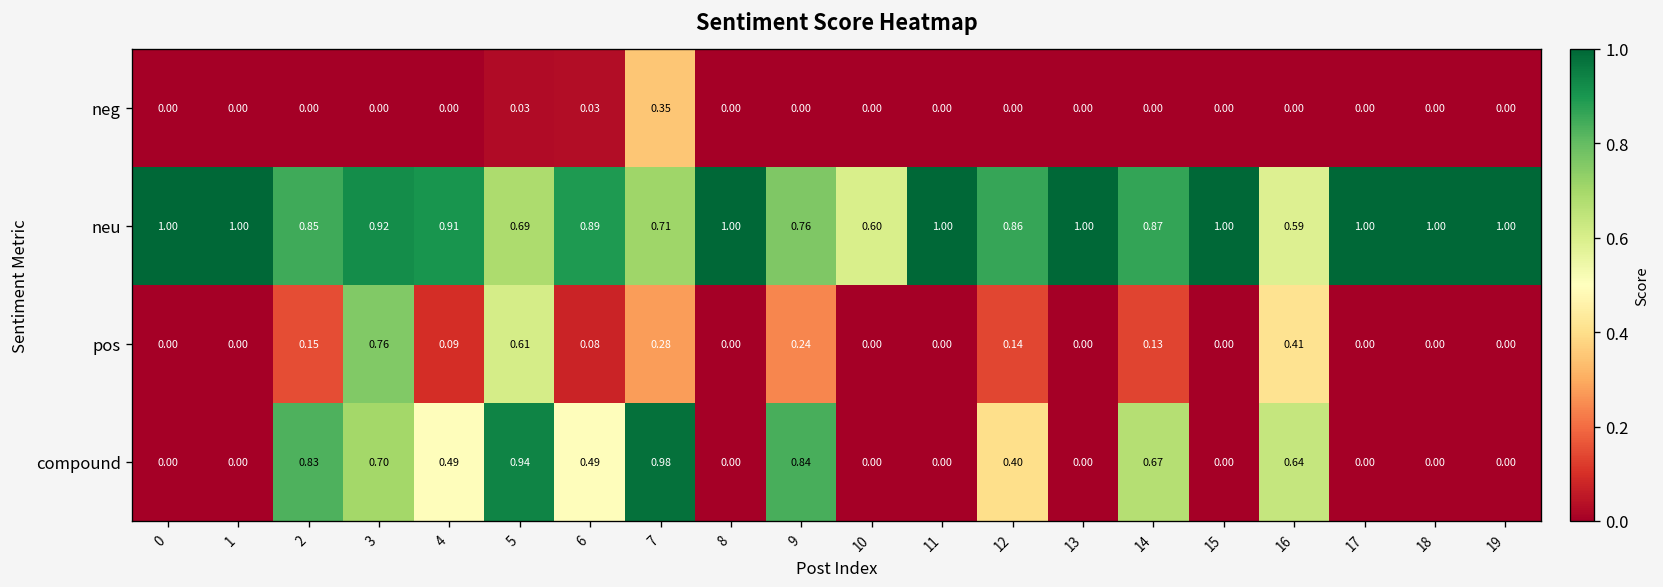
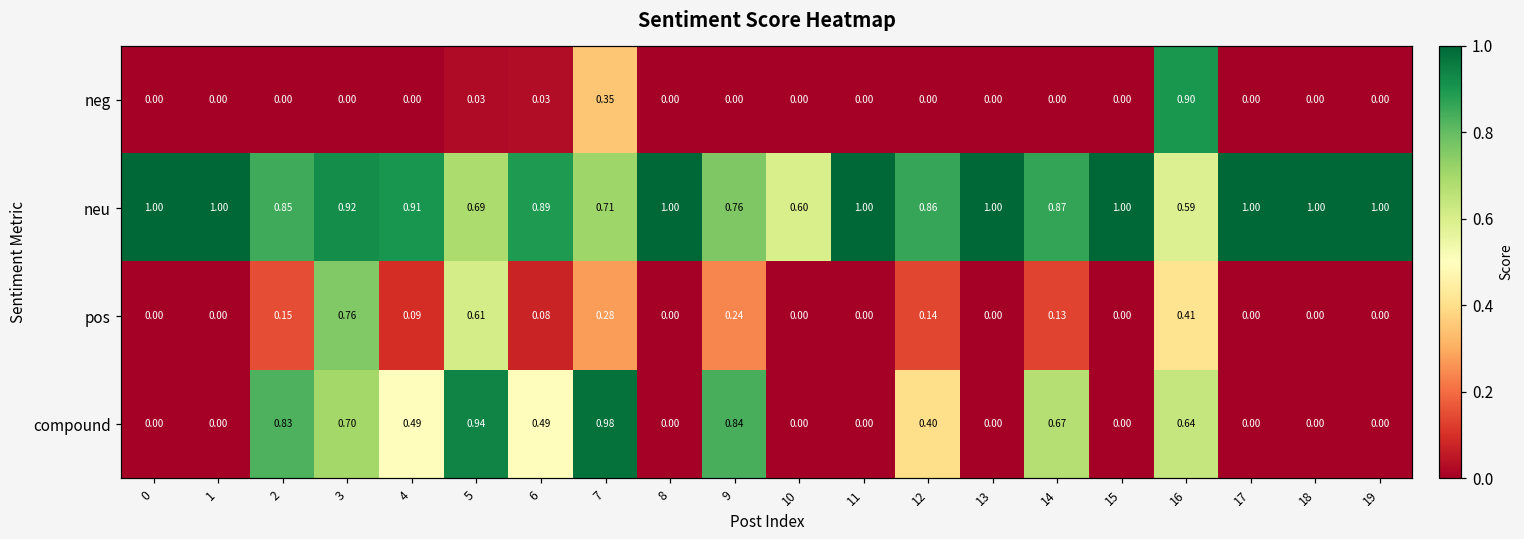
  {
    "neg": {
      "0": 0.00,
      "1": 0.00,
      "2": 0.00,
      "3": 0.00,
      "4": 0.00,
      "5": 0.03,
      "6": 0.03,
      "7": 0.35,
      "8": 0.00,
      "9": 0.00,
      "10": 0.00,
      "11": 0.00,
      "12": 0.00,
      "13": 0.00,
      "14": 0.00,
      "15": 0.00,
-     "16": 0.00,
+     "16": 0.90,
      "17": 0.00,
      "18": 0.00,
      "19": 0.00
    },
    "neu": {
      "0": 1.00,
      "1": 1.00,
      "2": 0.85,
      "3": 0.92,
      "4": 0.91,
      "5": 0.69,
      "6": 0.89,
      "7": 0.71,
      "8": 1.00,
      "9": 0.76,
      "10": 0.60,
      "11": 1.00,
      "12": 0.86,
      "13": 1.00,
      "14": 0.87,
      "15": 1.00,
      "16": 0.59,
      "17": 1.00,
      "18": 1.00,
      "19": 1.00
    },
    "pos": {
      "0": 0.00,
      "1": 0.00,
      "2": 0.15,
      "3": 0.76,
      "4": 0.09,
      "5": 0.61,
      "6": 0.08,
      "7": 0.28,
      "8": 0.00,
      "9": 0.24,
      "10": 0.00,
      "11": 0.00,
      "12": 0.14,
      "13": 0.00,
      "14": 0.13,
      "15": 0.00,
      "16": 0.41,
      "17": 0.00,
      "18": 0.00,
      "19": 0.00
    },
    "compound": {
      "0": 0.00,
      "1": 0.00,
      "2": 0.83,
      "3": 0.70,
      "4": 0.49,
      "5": 0.94,
      "6": 0.49,
      "7": 0.98,
      "8": 0.00,
      "9": 0.84,
      "10": 0.00,
      "11": 0.00,
      "12": 0.40,
      "13": 0.00,
      "14": 0.67,
      "15": 0.00,
      "16": 0.64,
      "17": 0.00,
      "18": 0.00,
      "19": 0.00
    }
  }
